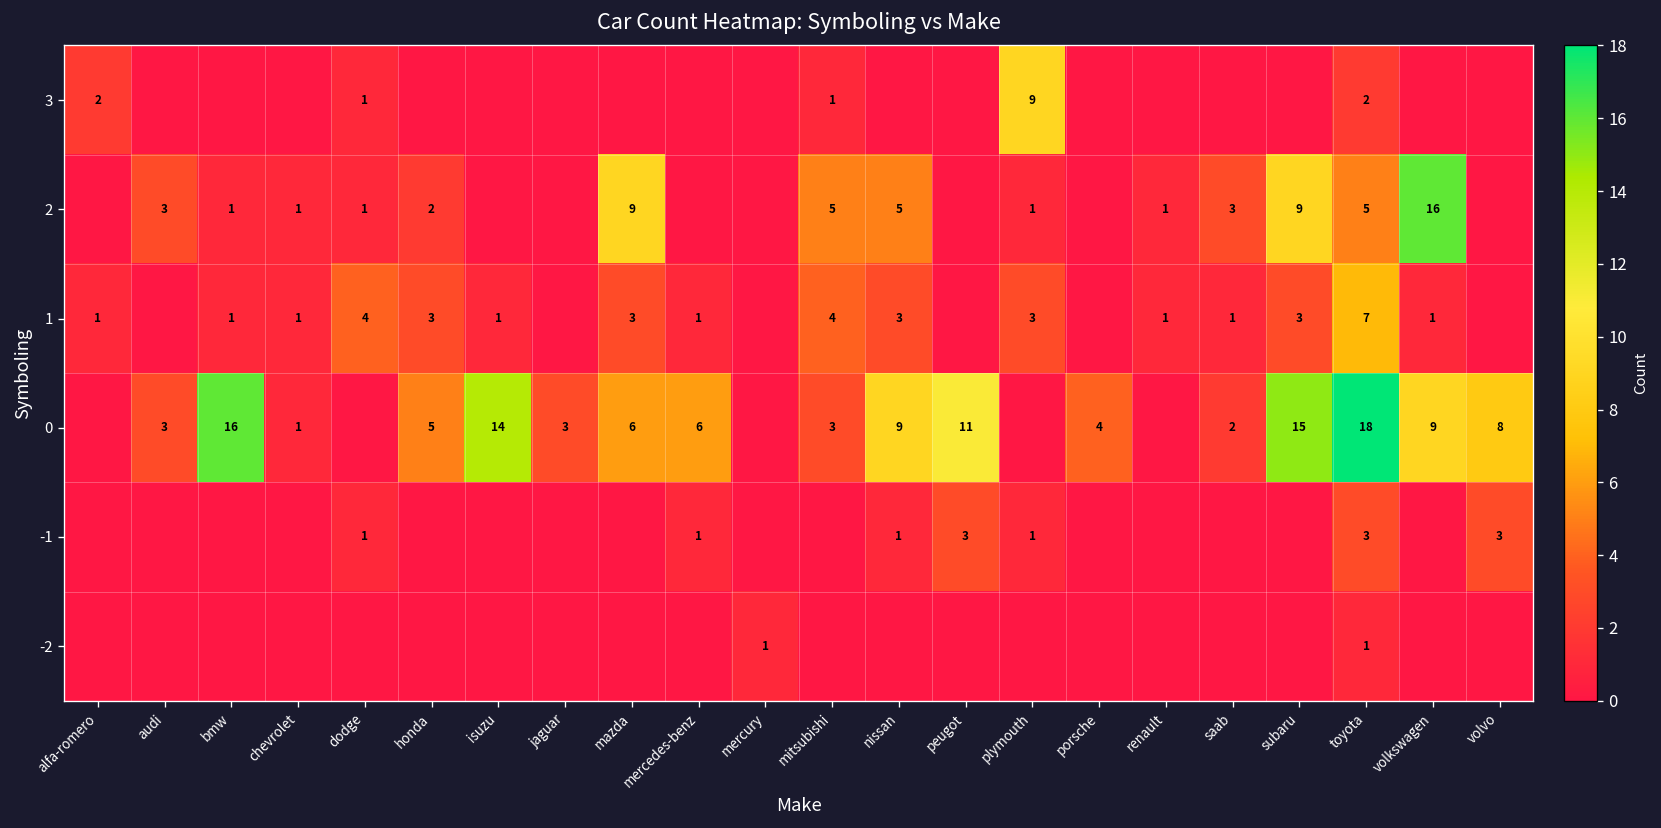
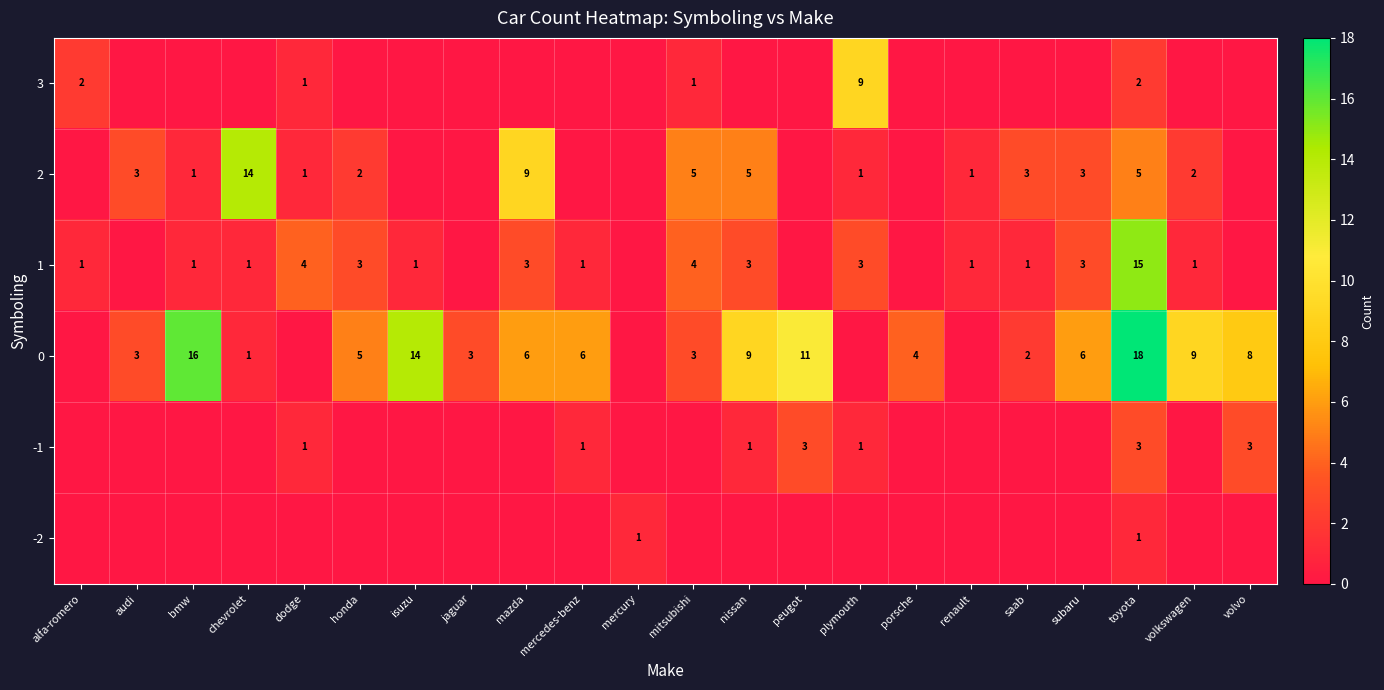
  {
    "3": {
      "alfa-romero": 2,
      "dodge": 1,
      "mitsubishi": 1,
      "plymouth": 9,
      "toyota": 2
    },
    "2": {
      "audi": 3,
      "bmw": 1,
-     "chevrolet": 1,
+     "chevrolet": 14,
      "dodge": 1,
      "honda": 2,
      "mazda": 9,
      "mitsubishi": 5,
      "nissan": 5,
      "plymouth": 1,
      "renault": 1,
      "saab": 3,
-     "subaru": 9,
+     "subaru": 3,
      "toyota": 5,
-     "volkswagen": 16
+     "volkswagen": 2
    },
    "1": {
      "alfa-romero": 1,
      "bmw": 1,
      "chevrolet": 1,
      "dodge": 4,
      "honda": 3,
      "isuzu": 1,
      "mazda": 3,
      "mercedes-benz": 1,
      "mitsubishi": 4,
      "nissan": 3,
      "plymouth": 3,
      "renault": 1,
      "saab": 1,
      "subaru": 3,
-     "toyota": 7,
+     "toyota": 15,
      "volkswagen": 1
    },
    "0": {
      "audi": 3,
      "bmw": 16,
      "chevrolet": 1,
      "honda": 5,
      "isuzu": 14,
      "jaguar": 3,
      "mazda": 6,
      "mercedes-benz": 6,
      "mitsubishi": 3,
      "nissan": 9,
      "peugot": 11,
      "porsche": 4,
      "saab": 2,
-     "subaru": 15,
+     "subaru": 6,
      "toyota": 18,
      "volkswagen": 9,
      "volvo": 8
    },
    "-1": {
      "dodge": 1,
      "mercedes-benz": 1,
      "nissan": 1,
      "peugot": 3,
      "plymouth": 1,
      "toyota": 3,
      "volvo": 3
    },
    "-2": {
      "mercury": 1,
      "toyota": 1
    }
  }
